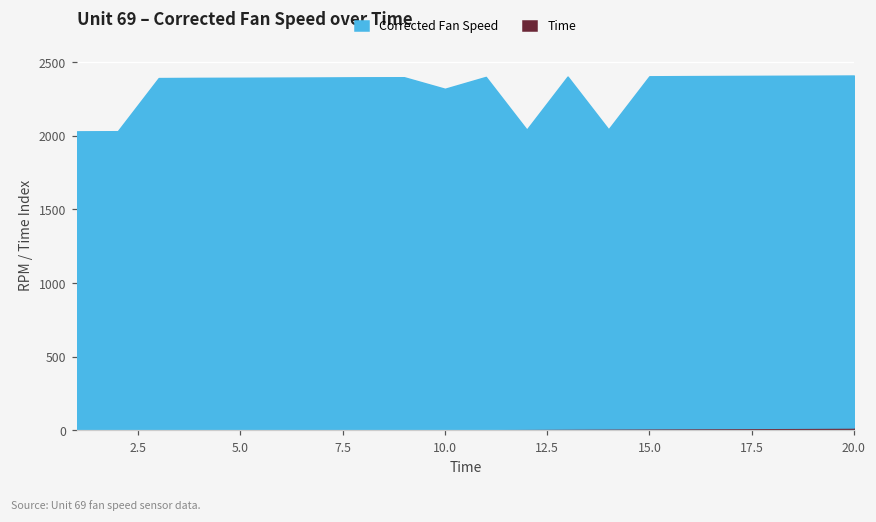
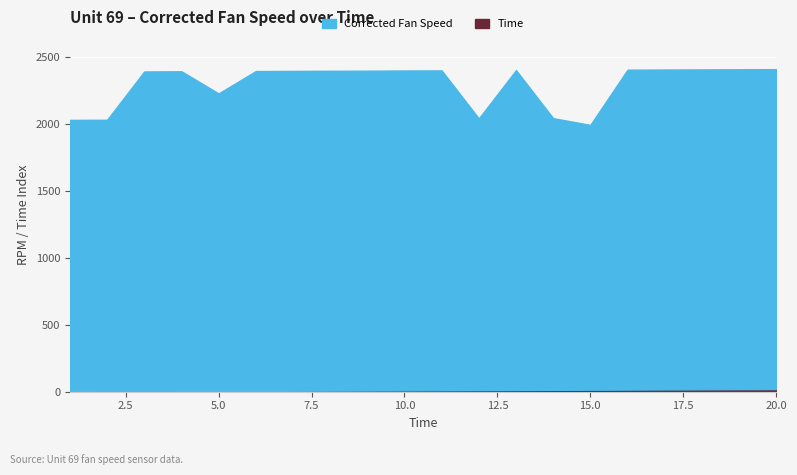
  {
    "Corrected Fan Speed": {
-     "5.0": 2390,
-     "10.0": 2310,
-     "15.0": 2390,
+     "5.0": 2220,
+     "10.0": 2390,
+     "15.0": 1980,
      "20.0": 2390
    }
  }
